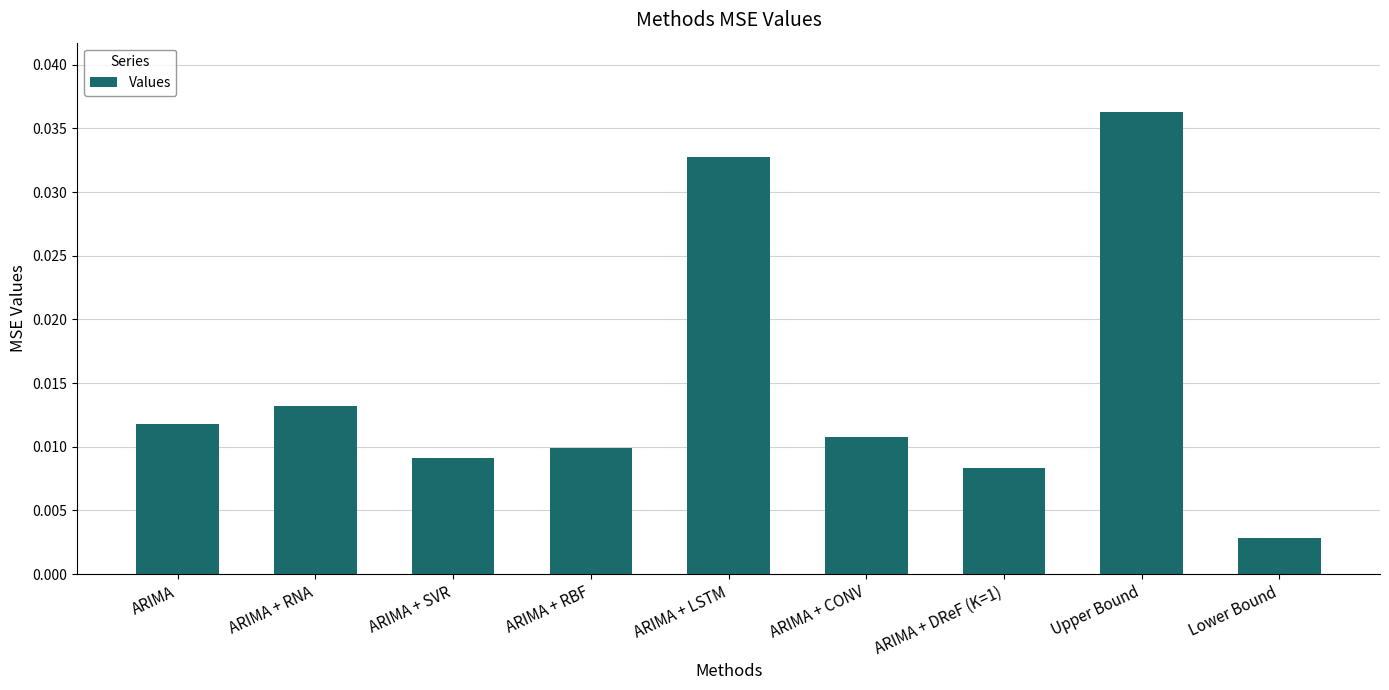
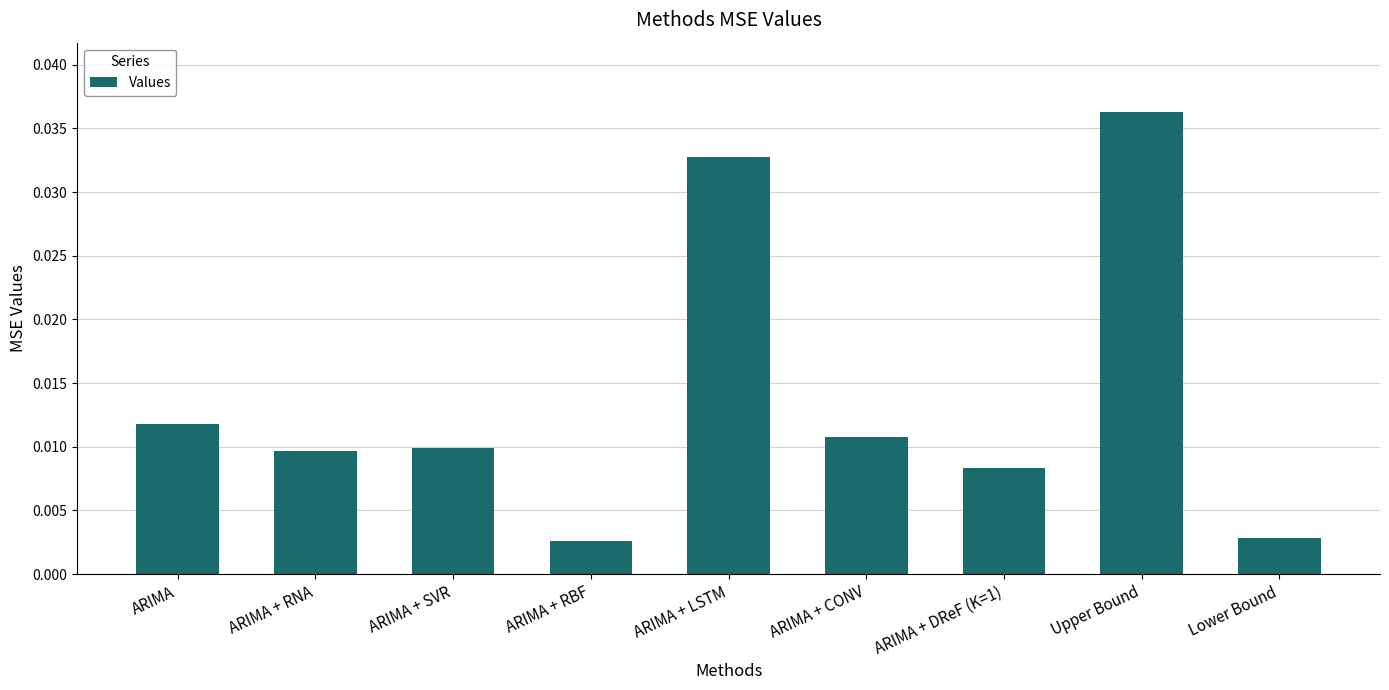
  {
    "ARIMA": 0.0118,
-   "ARIMA + RNA": 0.0132,
-   "ARIMA + SVR": 0.0091,
-   "ARIMA + RBF": 0.0099,
+   "ARIMA + RNA": 0.0096,
+   "ARIMA + SVR": 0.0099,
+   "ARIMA + RBF": 0.0026,
    "ARIMA + LSTM": 0.0328,
    "ARIMA + CONV": 0.0108,
    "ARIMA + DReF (K=1)": 0.0084,
    "Upper Bound": 0.0363,
    "Lower Bound": 0.0028
  }
